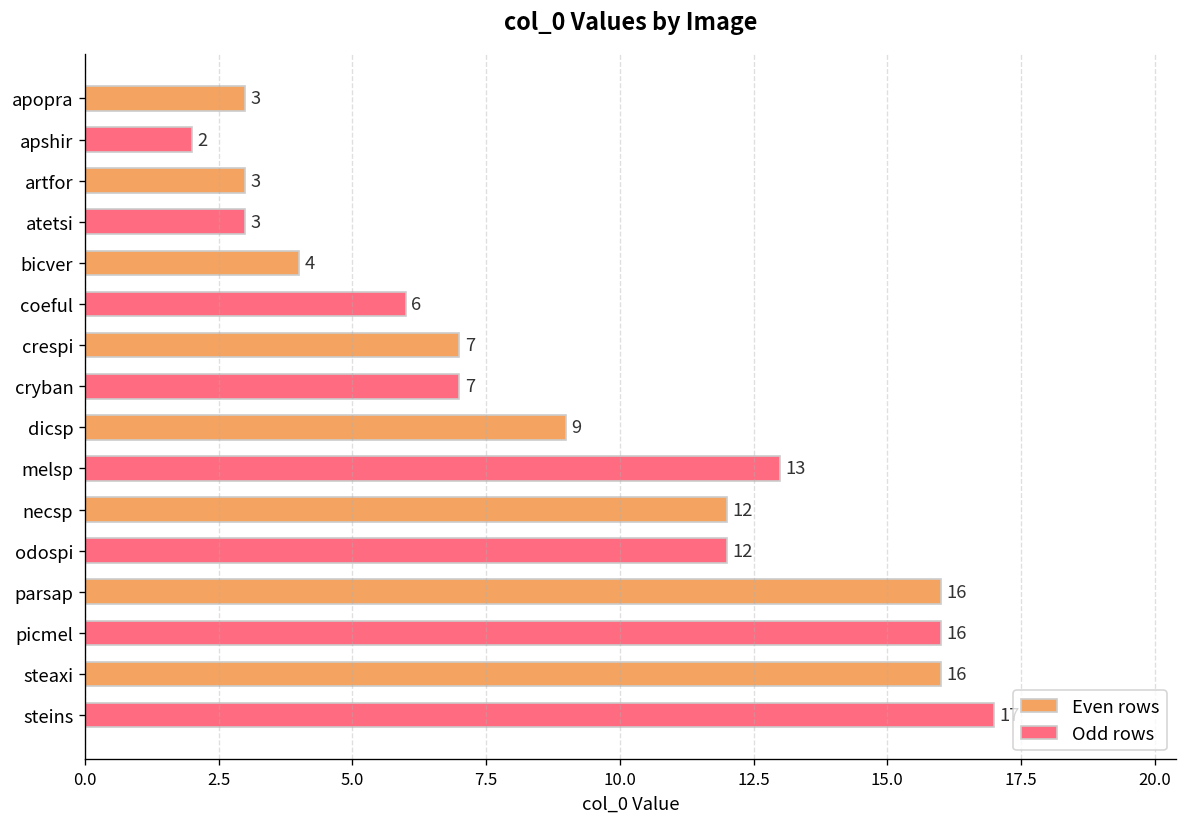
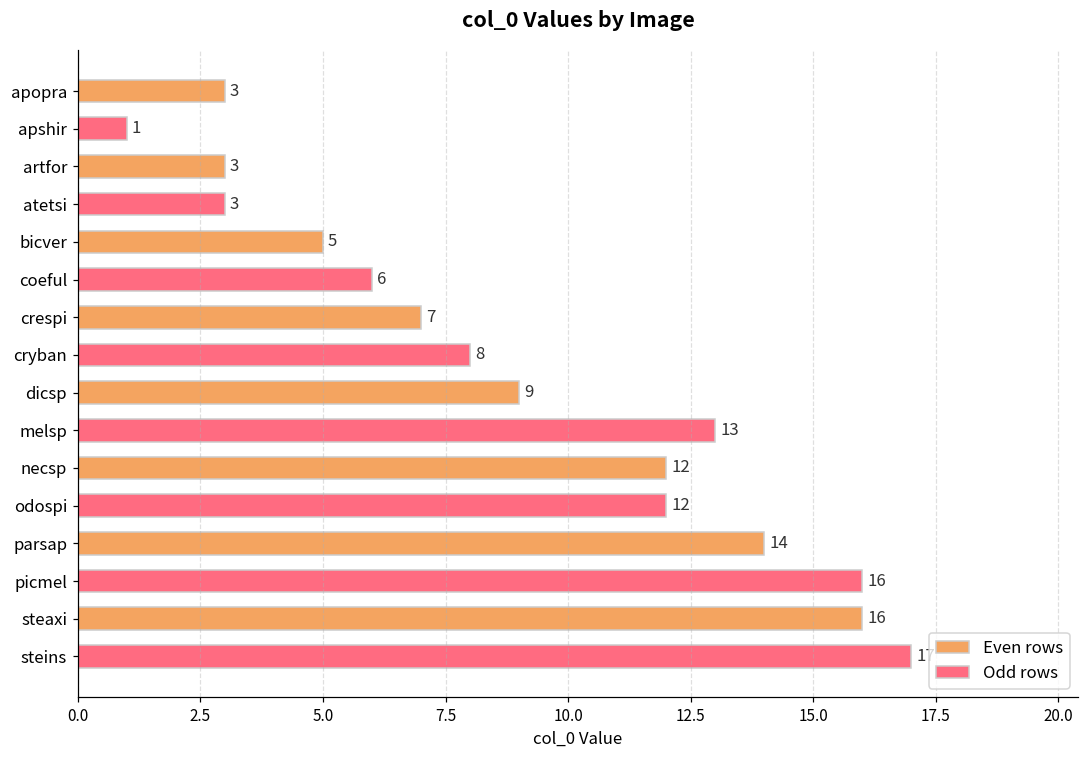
  {
    "Even rows": {
      "apopra": 3,
      "artfor": 3,
-     "bicver": 4,
+     "bicver": 5,
      "crespi": 7,
      "dicsp": 9,
      "necsp": 12,
-     "parsap": 16,
+     "parsap": 14,
      "steaxi": 16
    },
    "Odd rows": {
-     "apshir": 2,
+     "apshir": 1,
      "atetsi": 3,
      "coeful": 6,
-     "cryban": 7,
+     "cryban": 8,
      "melsp": 13,
      "odospi": 12,
      "picmel": 16
    }
  }
